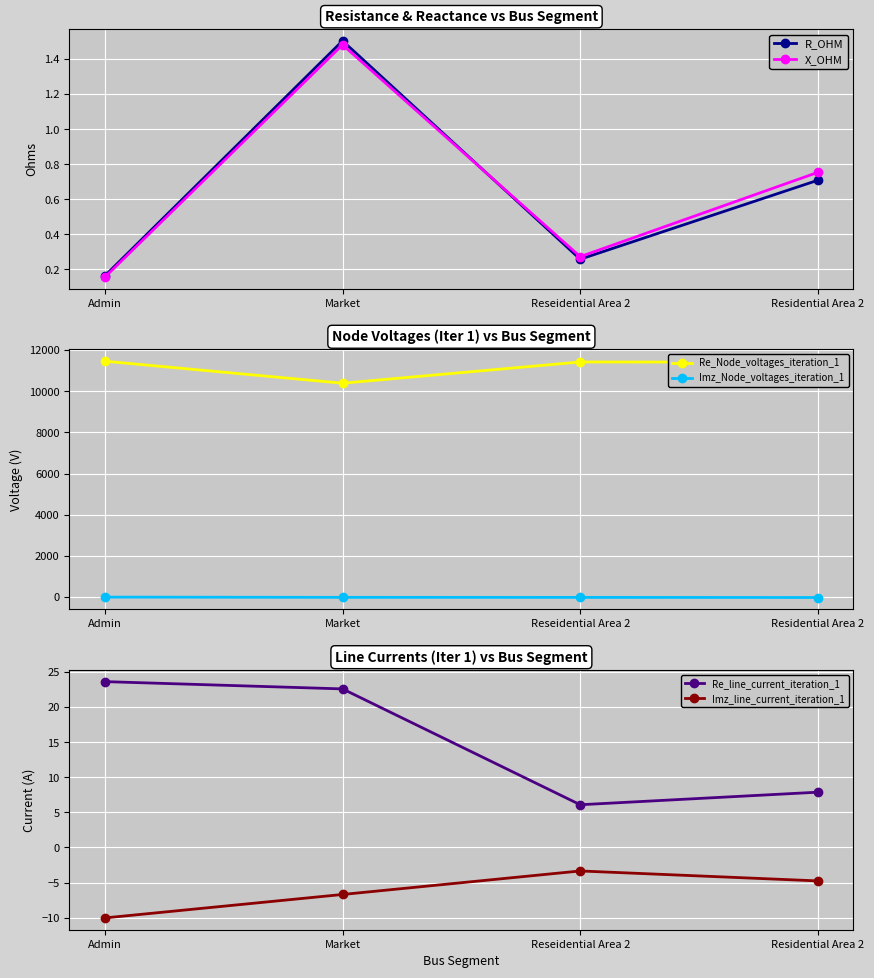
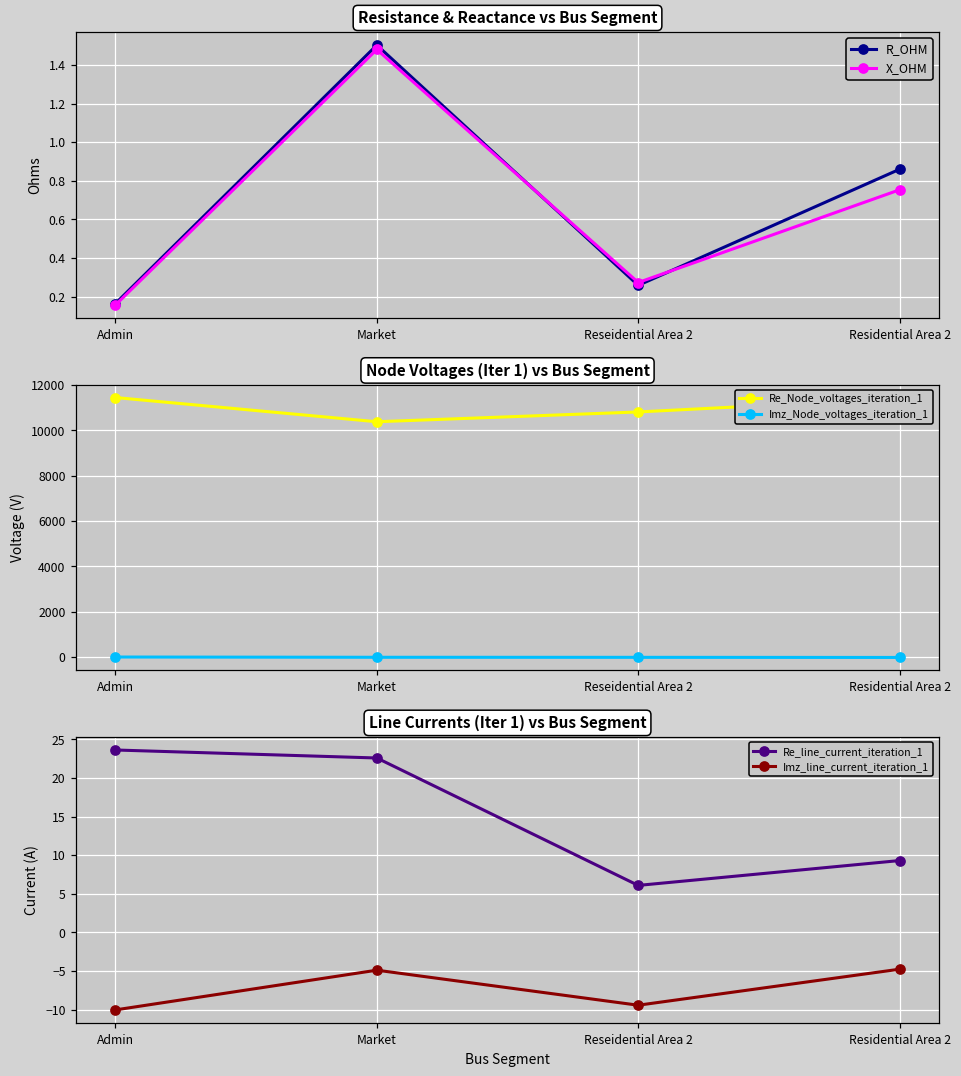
  {
    "Resistance & Reactance vs Bus Segment": {
      "R_OHM": {
        "Market": 1.50,
-       "Residential Area 2": 0.71
+       "Residential Area 2": 0.86
      },
      "X_OHM": {
        "Market": 1.48,
        "Residential Area 2": 0.75
      }
    },
    "Node Voltages (Iter 1) vs Bus Segment": {
      "Re_Node_voltages_iteration_1": {
        "Admin": 11500,
        "Market": 10400,
-       "Reseidential Area 2": 11400
+       "Reseidential Area 2": 10800
      },
      "Imz_Node_voltages_iteration_1": {
        "Admin": 0,
        "Market": 0,
        "Reseidential Area 2": 0,
        "Residential Area 2": 0
      }
    },
    "Line Currents (Iter 1) vs Bus Segment": {
      "Re_line_current_iteration_1": {
        "Admin": 24,
        "Market": 23,
        "Reseidential Area 2": 6,
-       "Residential Area 2": 8
+       "Residential Area 2": 9
      },
      "Imz_line_current_iteration_1": {
        "Admin": -10,
-       "Market": -7,
-       "Reseidential Area 2": -3,
+       "Market": -5,
+       "Reseidential Area 2": -9,
        "Residential Area 2": -5
      }
    }
  }
